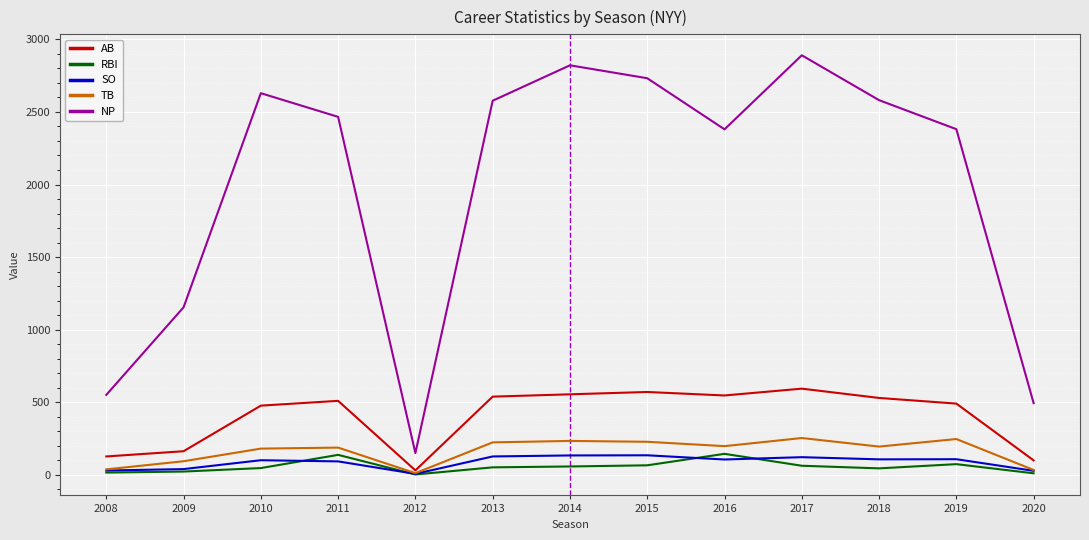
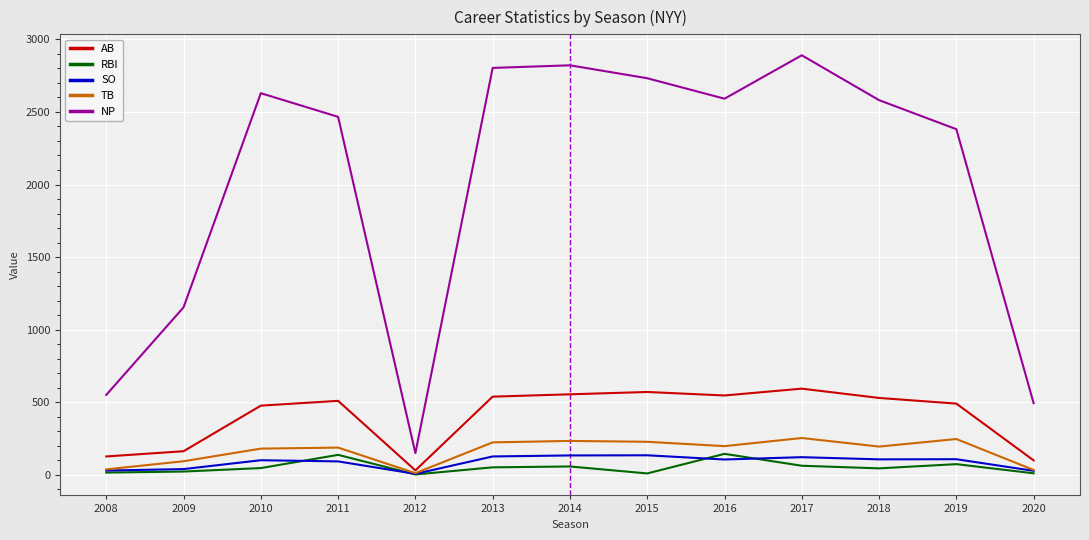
  {
    "AB": {
      "2008": 130,
      "2009": 160,
      "2010": 480,
      "2011": 510,
      "2012": 30,
      "2013": 540,
      "2014": 560,
      "2015": 570,
      "2016": 550,
      "2017": 590,
      "2018": 530,
      "2019": 490,
      "2020": 100
    },
    "RBI": {
      "2010": 50,
      "2011": 140,
      "2013": 50,
      "2014": 60,
-     "2015": 70,
+     "2015": 10,
      "2016": 150,
      "2017": 60,
      "2018": 50,
      "2019": 70
    },
    "SO": {
      "2010": 100,
      "2011": 90,
      "2013": 130,
      "2014": 130,
      "2015": 140,
      "2016": 110,
      "2017": 120,
      "2018": 110,
      "2019": 110
    },
    "TB": {
      "2009": 90,
      "2010": 180,
      "2011": 190,
      "2013": 220,
      "2014": 230,
      "2015": 230,
      "2016": 200,
      "2017": 250,
      "2018": 200,
      "2019": 250
    },
    "NP": {
      "2008": 550,
      "2009": 1150,
      "2010": 2630,
      "2011": 2470,
      "2012": 150,
-     "2013": 2580,
+     "2013": 2800,
      "2014": 2820,
      "2015": 2730,
-     "2016": 2380,
+     "2016": 2590,
      "2017": 2890,
      "2018": 2580,
      "2019": 2380,
      "2020": 490
    }
  }
